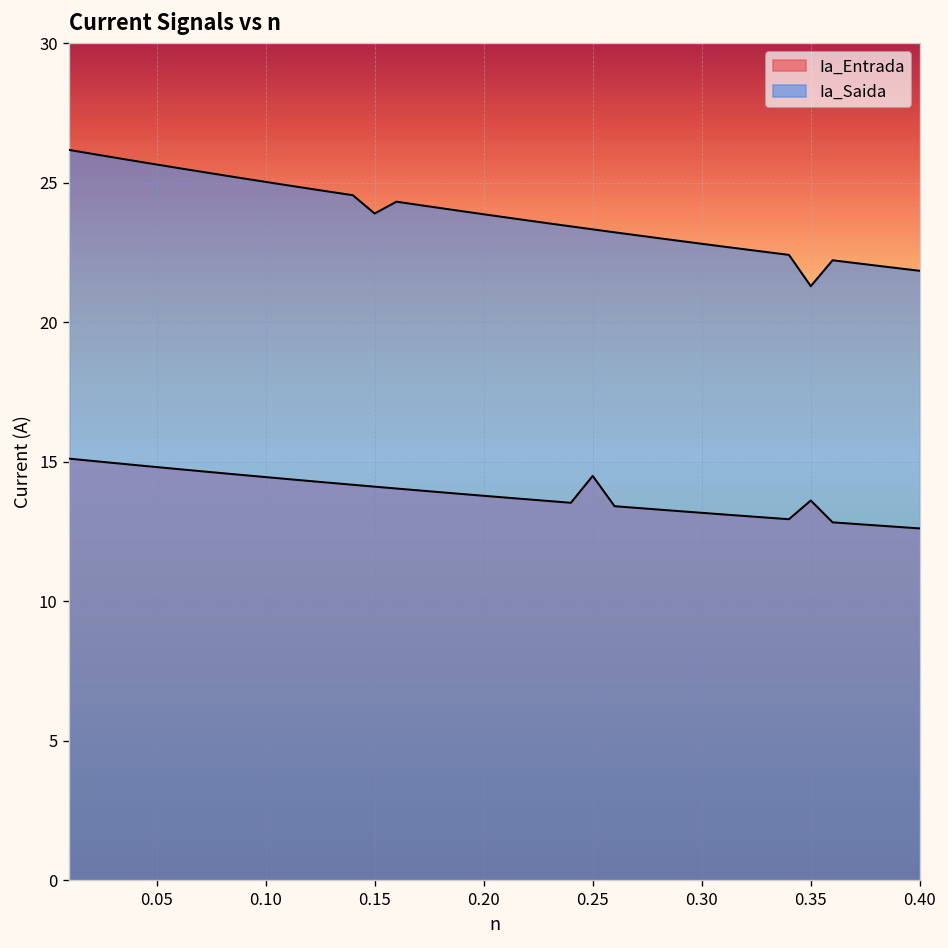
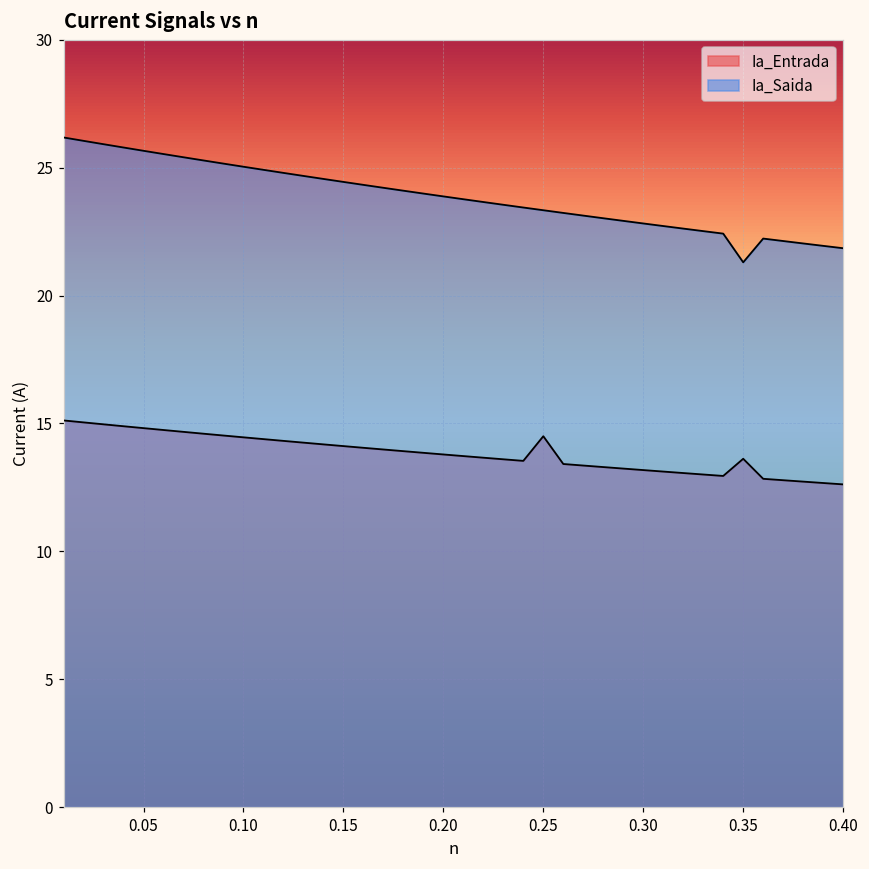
  {
    "Ia_Entrada": {
      "0.05": 14.8,
      "0.10": 14.5,
      "0.15": 14.1,
      "0.20": 13.8,
      "0.25": 14.5,
      "0.30": 13.2,
      "0.35": 13.6,
      "0.40": 12.6
    },
    "Ia_Saida": {
      "0.05": 25.7,
      "0.10": 25.0,
-     "0.15": 23.9,
+     "0.15": 24.4,
      "0.20": 23.9,
      "0.25": 23.3,
      "0.30": 22.8,
      "0.35": 21.3,
      "0.40": 21.8
    }
  }
